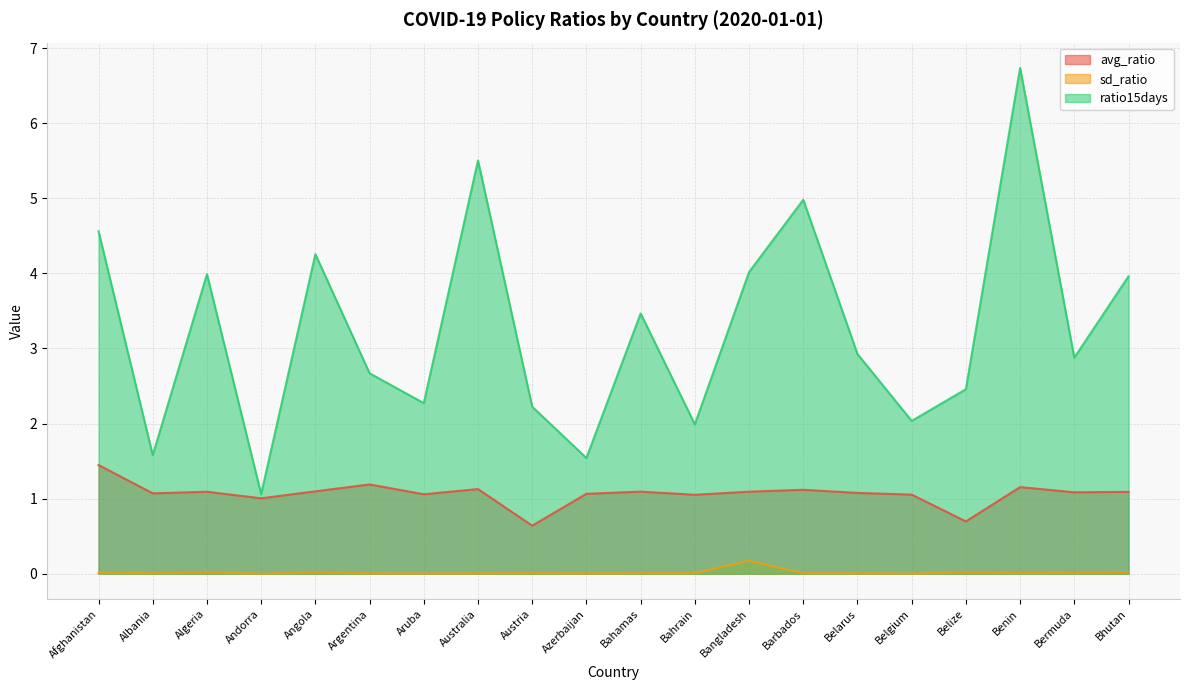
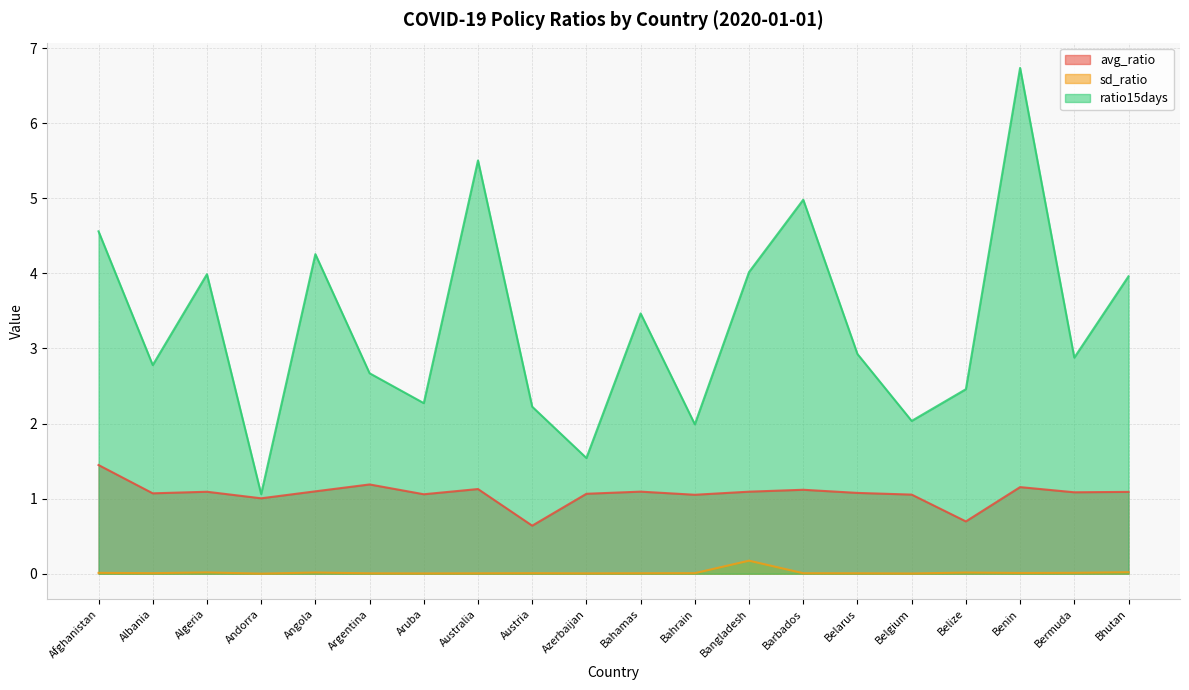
  {
    "avg_ratio": {
      "Afghanistan": 1.4,
      "Albania": 1.1,
      "Algeria": 1.1,
      "Andorra": 1.0,
      "Angola": 1.1,
      "Argentina": 1.2,
      "Aruba": 1.1,
      "Australia": 1.1,
      "Austria": 0.6,
      "Azerbaijan": 1.1,
      "Bahamas": 1.1,
      "Bahrain": 1.1,
      "Bangladesh": 1.1,
      "Barbados": 1.1,
      "Belarus": 1.1,
      "Belgium": 1.1,
      "Belize": 0.7,
      "Benin": 1.2,
      "Bermuda": 1.1,
      "Bhutan": 1.1
    },
    "sd_ratio": {
      "Afghanistan": 0.0,
      "Albania": 0.0,
      "Algeria": 0.0,
      "Andorra": 0.0,
      "Angola": 0.0,
      "Argentina": 0.0,
      "Aruba": 0.0,
      "Australia": 0.0,
      "Austria": 0.0,
      "Azerbaijan": 0.0,
      "Bahamas": 0.0,
      "Bahrain": 0.0,
      "Bangladesh": 0.2,
      "Barbados": 0.0,
      "Belarus": 0.0,
      "Belgium": 0.0,
      "Belize": 0.0,
      "Benin": 0.0,
      "Bermuda": 0.0,
      "Bhutan": 0.0
    },
    "ratio15days": {
      "Afghanistan": 4.6,
-     "Albania": 1.6,
+     "Albania": 2.8,
      "Algeria": 4.0,
      "Andorra": 1.1,
      "Angola": 4.3,
      "Argentina": 2.7,
      "Aruba": 2.3,
      "Australia": 5.5,
      "Austria": 2.2,
      "Azerbaijan": 1.5,
      "Bahamas": 3.5,
      "Bahrain": 2.0,
      "Bangladesh": 4.0,
      "Barbados": 5.0,
      "Belarus": 2.9,
      "Belgium": 2.0,
      "Belize": 2.5,
      "Benin": 6.7,
      "Bermuda": 2.9,
      "Bhutan": 4.0
    }
  }
